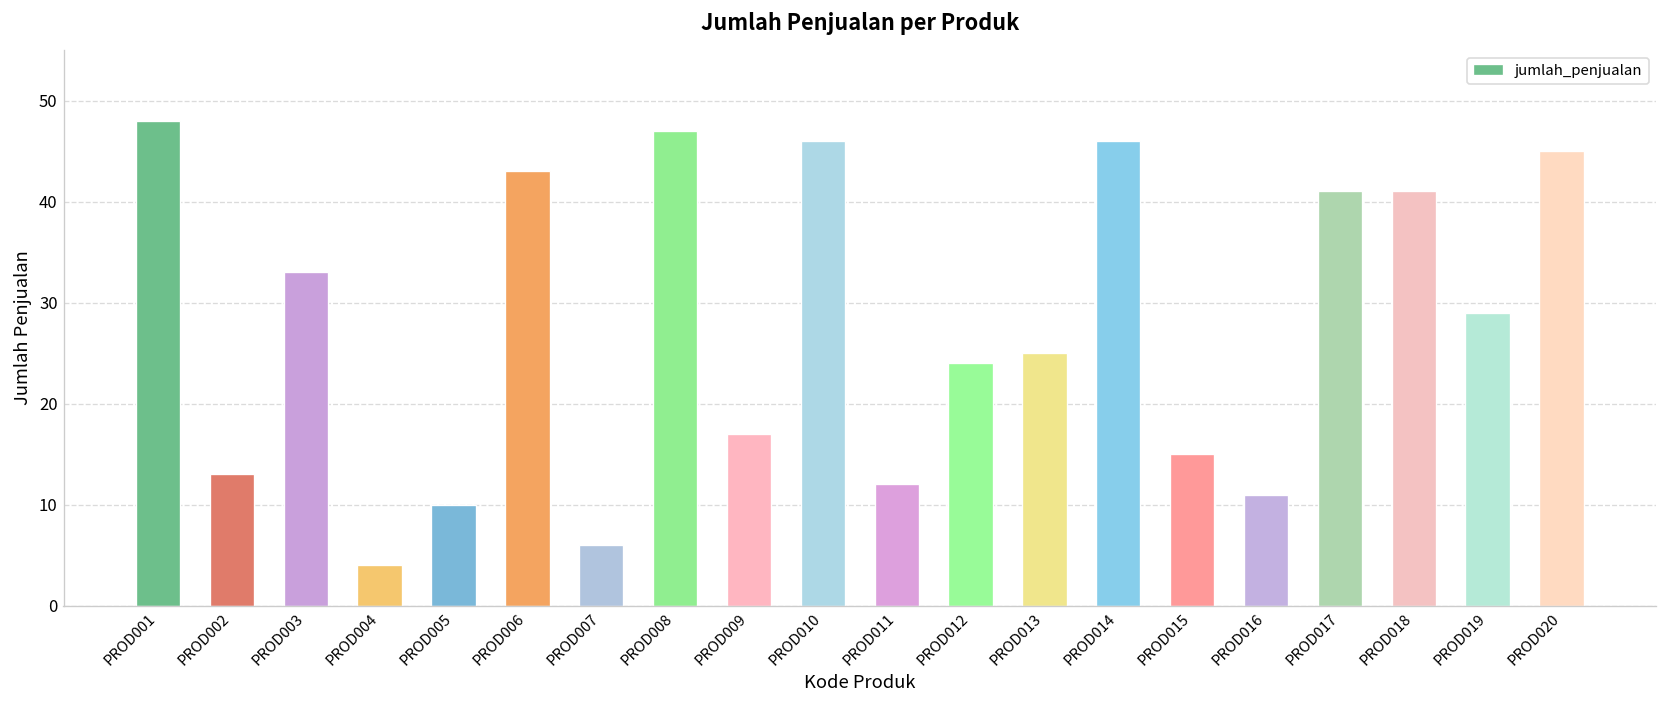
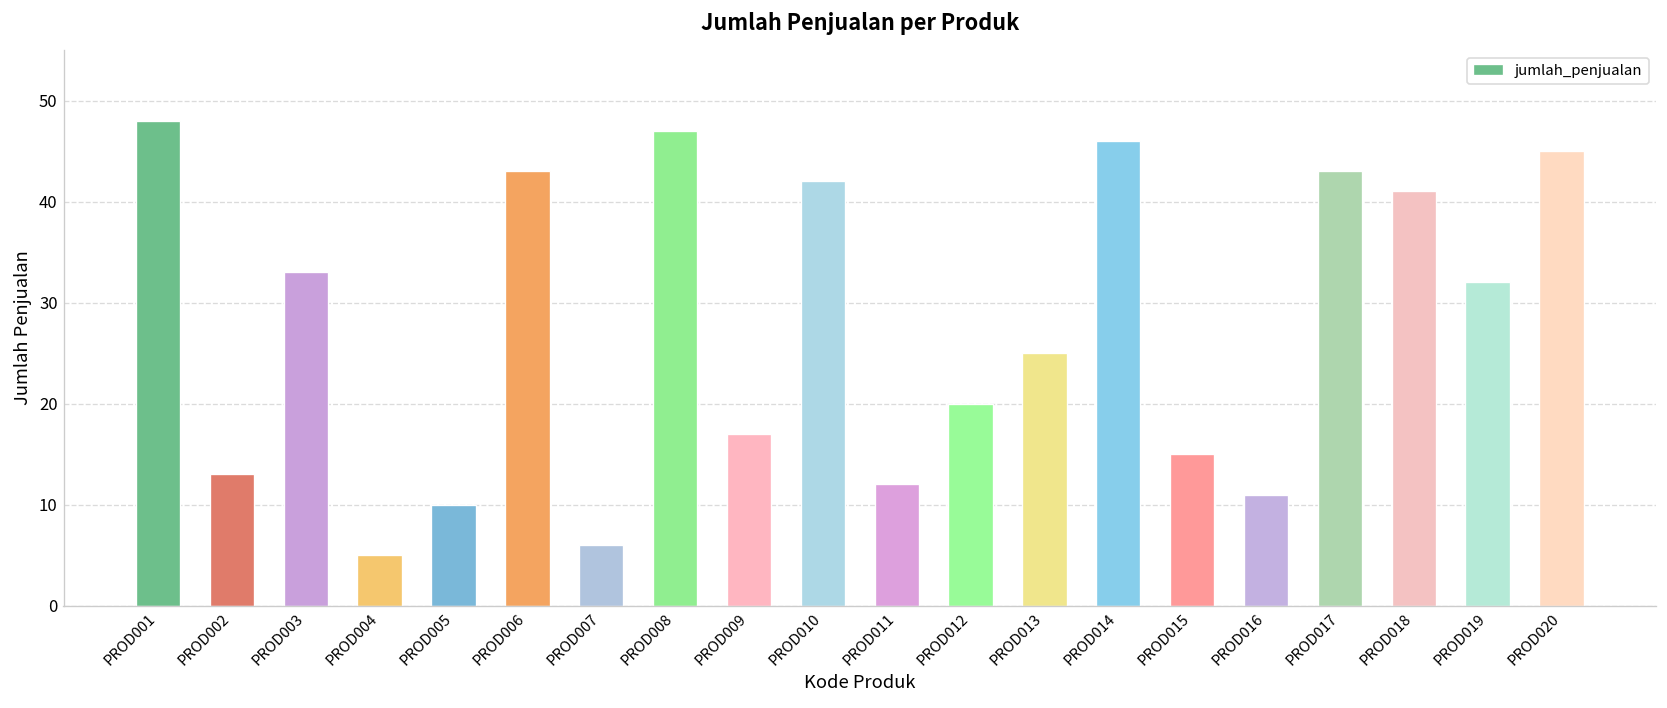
  {
    "PROD001": 48,
    "PROD002": 13,
    "PROD003": 33,
-   "PROD004": 4,
+   "PROD004": 5,
    "PROD005": 10,
    "PROD006": 43,
    "PROD007": 6,
    "PROD008": 47,
    "PROD009": 17,
-   "PROD010": 46,
+   "PROD010": 42,
    "PROD011": 12,
-   "PROD012": 24,
+   "PROD012": 20,
    "PROD013": 25,
    "PROD014": 46,
    "PROD015": 15,
    "PROD016": 11,
-   "PROD017": 41,
+   "PROD017": 43,
    "PROD018": 41,
-   "PROD019": 29,
+   "PROD019": 32,
    "PROD020": 45
  }
